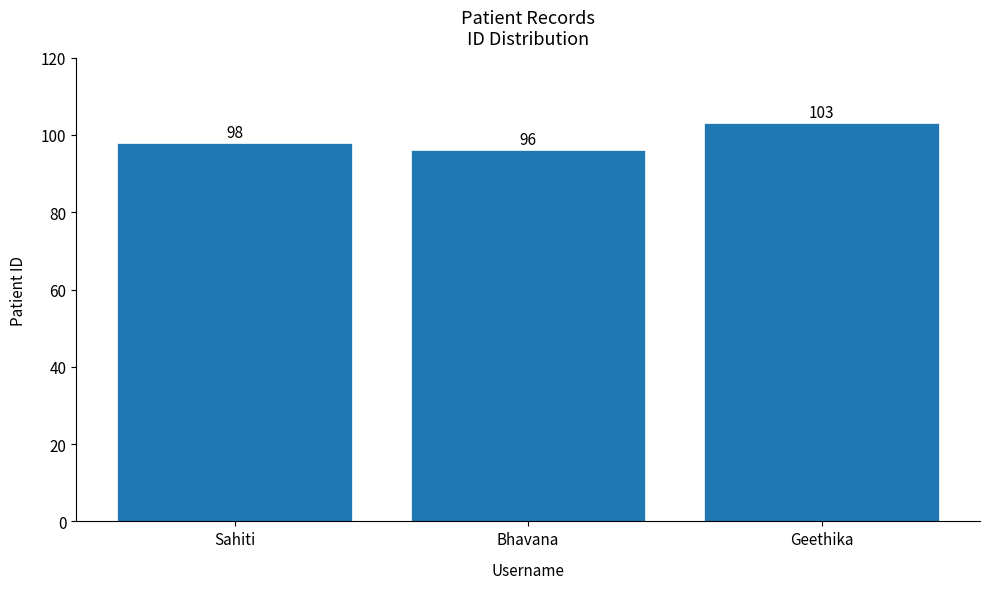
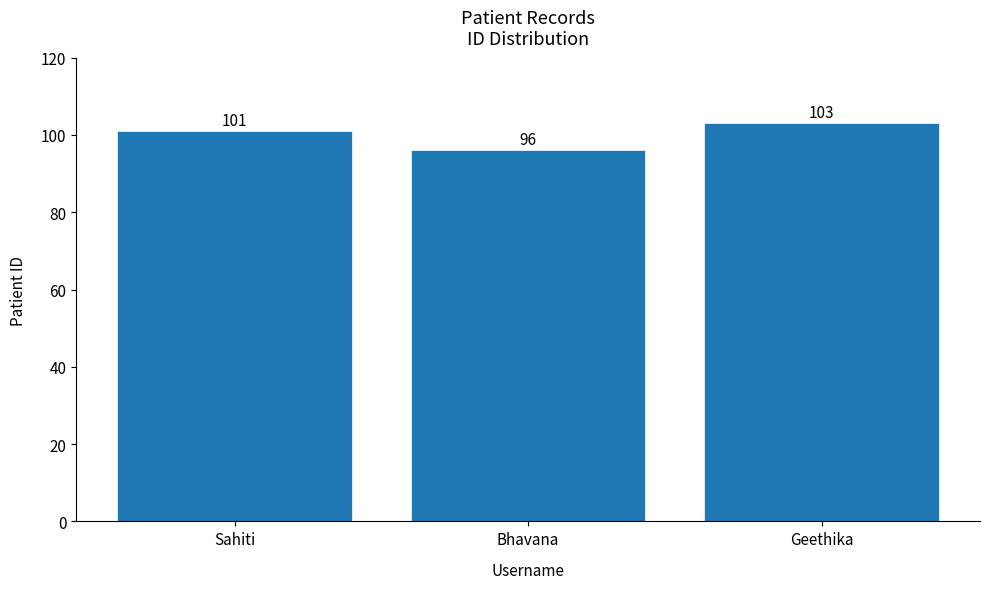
  {
-   "Sahiti": 98,
+   "Sahiti": 101,
    "Bhavana": 96,
    "Geethika": 103
  }
